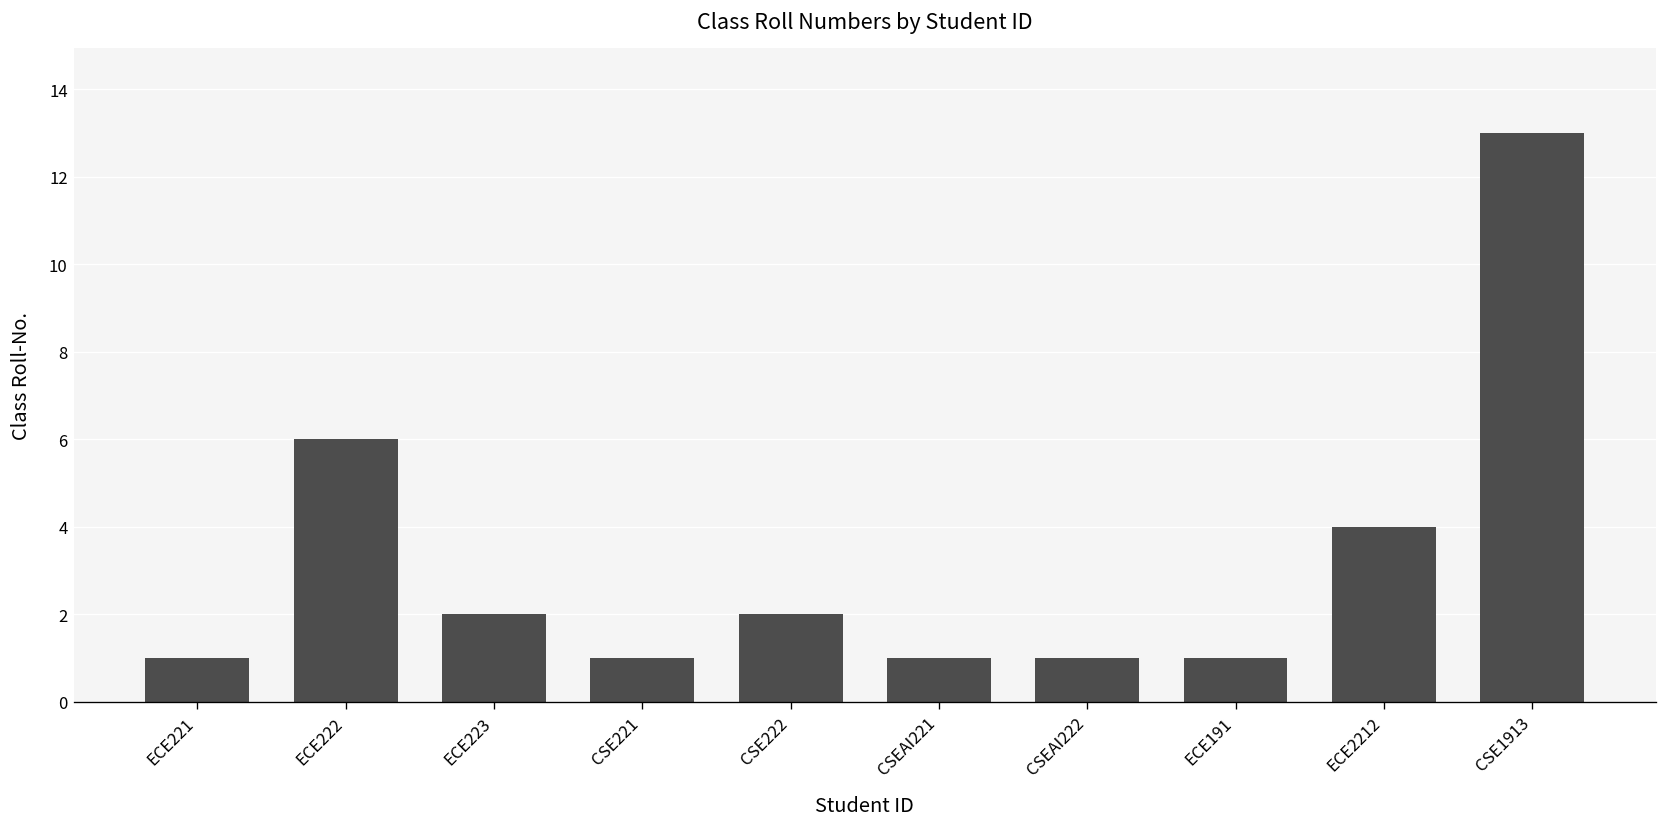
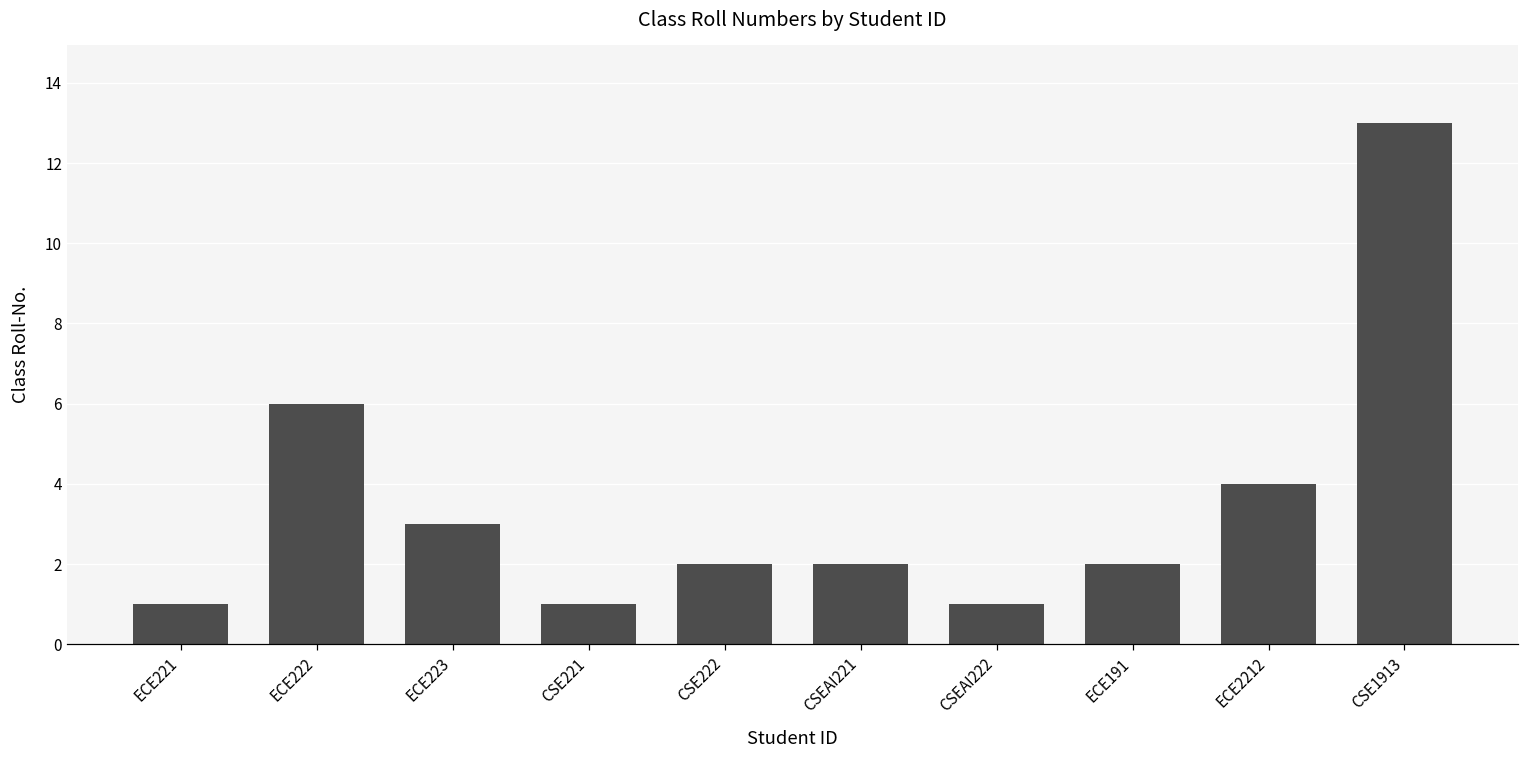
  {
    "ECE221": 1,
    "ECE222": 6,
-   "ECE223": 2,
+   "ECE223": 3,
    "CSE221": 1,
    "CSE222": 2,
-   "CSEAI221": 1,
+   "CSEAI221": 2,
    "CSEAI222": 1,
-   "ECE191": 1,
+   "ECE191": 2,
    "ECE2212": 4,
    "CSE1913": 13
  }
